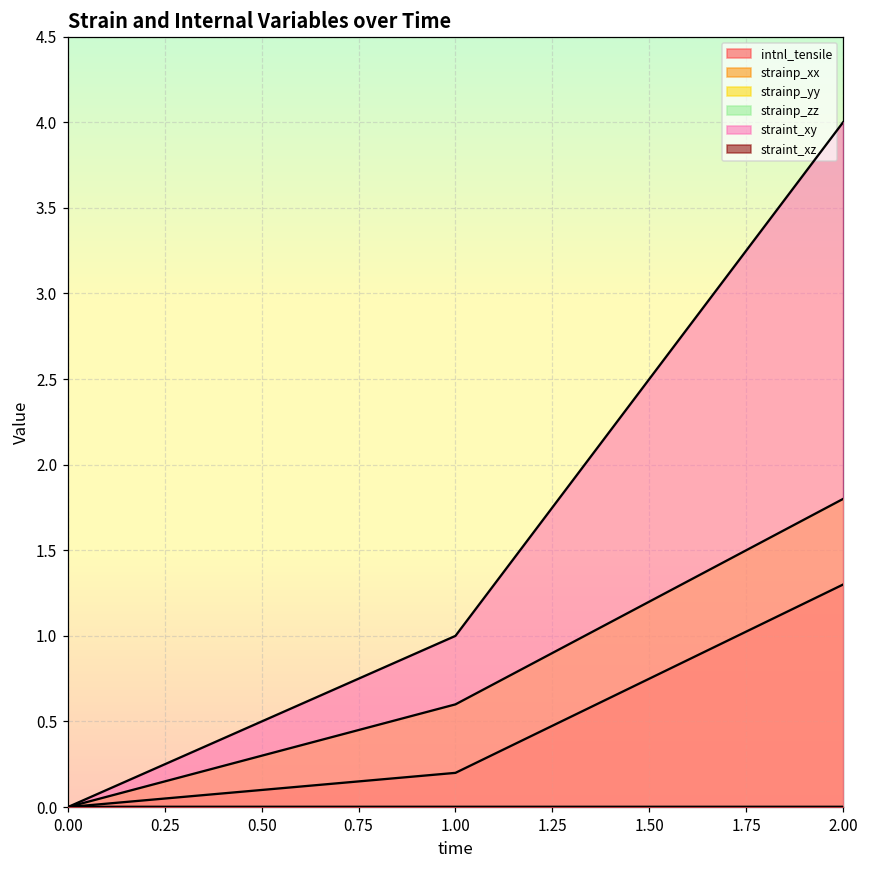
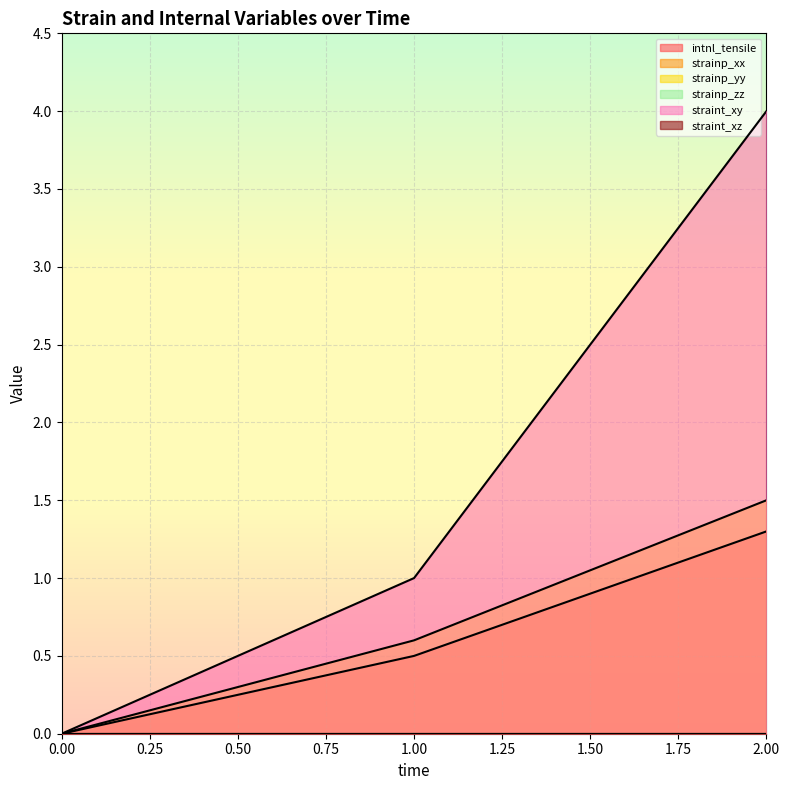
  {
    "intnl_tensile": {
-     "1.00": 0.2,
+     "1.00": 0.5,
      "2.00": 1.3
    },
    "straint_xz": {
      "1.00": 0.0,
      "2.00": 0.0
    },
    "strainp_yy": {
      "1.00": 0.6,
-     "2.00": 1.8
+     "2.00": 1.5
    },
    "straint_xy": {
      "1.00": 1.0,
      "2.00": 4.0
    }
  }
